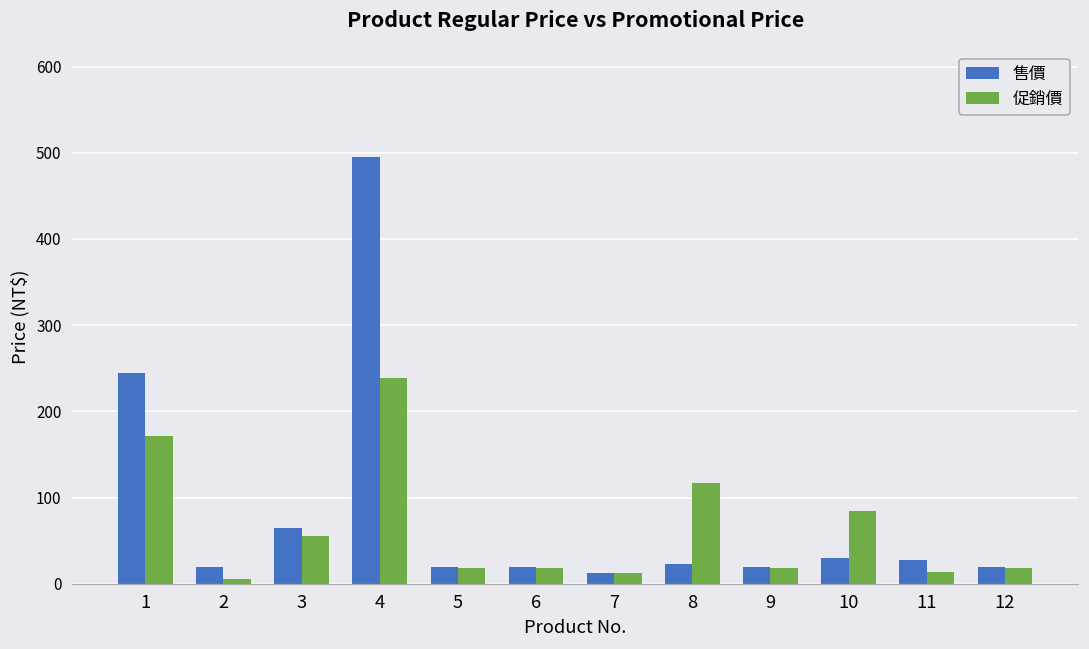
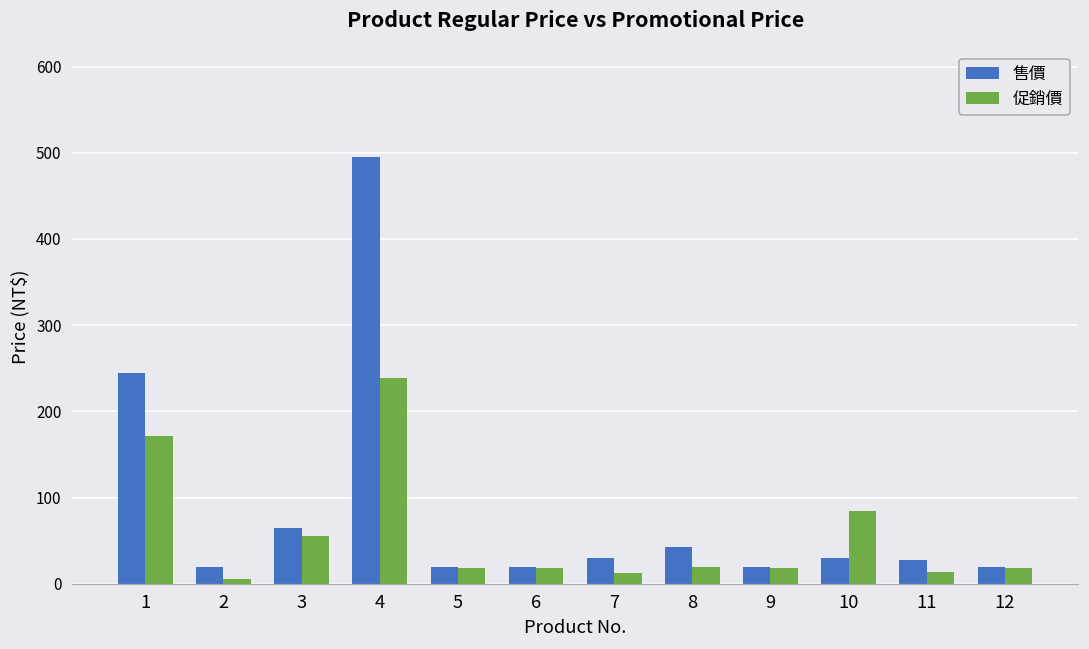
  {
    "售價": {
      "1": 240,
      "2": 20,
      "3": 70,
      "4": 500,
      "5": 20,
      "6": 20,
-     "7": 10,
-     "8": 20,
+     "7": 30,
+     "8": 40,
      "9": 20,
      "10": 30,
      "11": 30,
      "12": 20
    },
    "促銷價": {
      "1": 170,
      "2": 10,
      "3": 60,
      "4": 240,
      "5": 20,
      "6": 20,
      "7": 10,
-     "8": 120,
+     "8": 20,
      "9": 20,
      "10": 90,
      "11": 10,
      "12": 20
    }
  }
